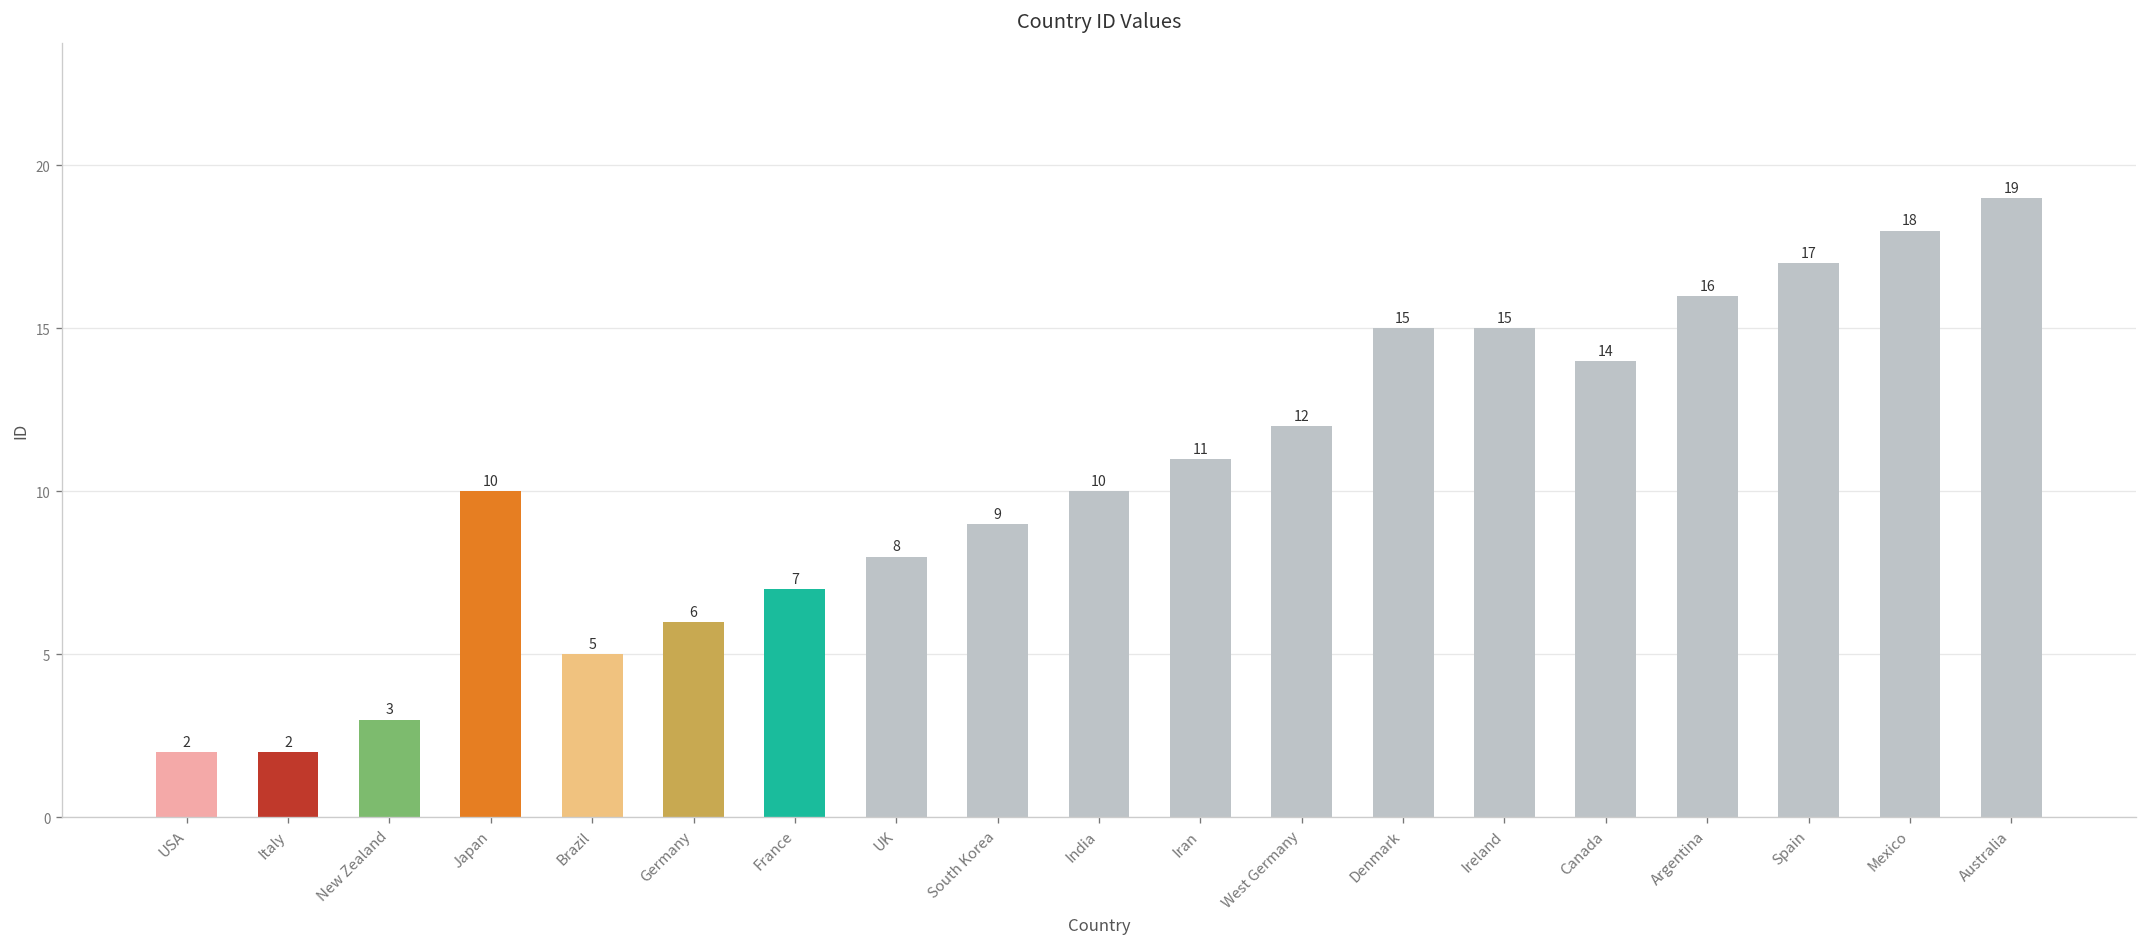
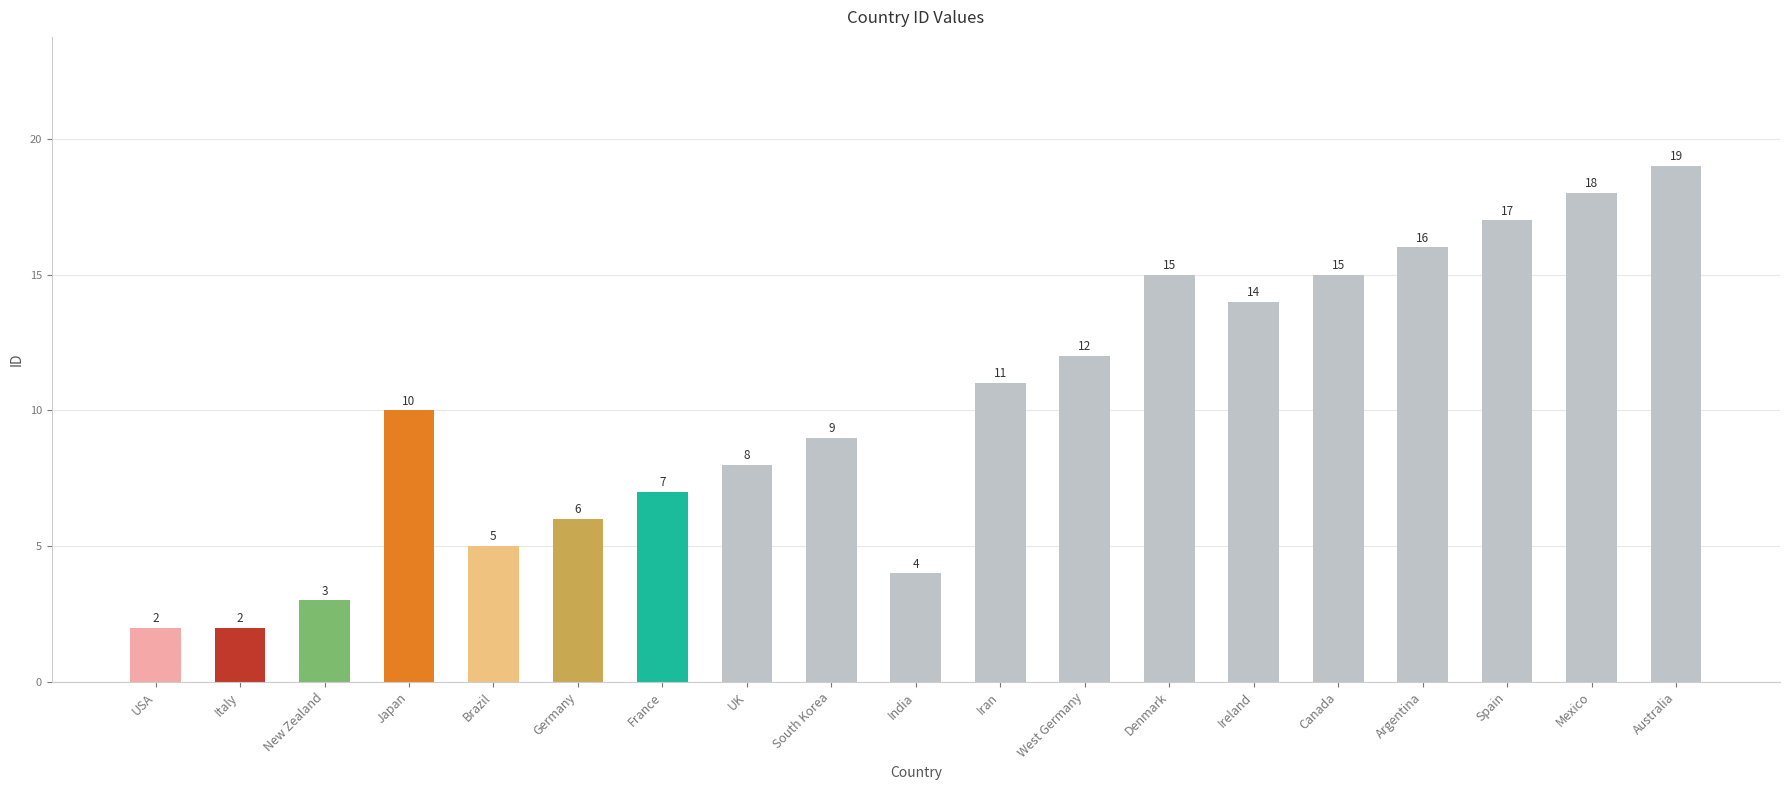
  {
    "USA": 2,
    "Italy": 2,
    "New Zealand": 3,
    "Japan": 10,
    "Brazil": 5,
    "Germany": 6,
    "France": 7,
    "UK": 8,
    "South Korea": 9,
-   "India": 10,
+   "India": 4,
    "Iran": 11,
    "West Germany": 12,
    "Denmark": 15,
-   "Ireland": 15,
-   "Canada": 14,
+   "Ireland": 14,
+   "Canada": 15,
    "Argentina": 16,
    "Spain": 17,
    "Mexico": 18,
    "Australia": 19
  }
